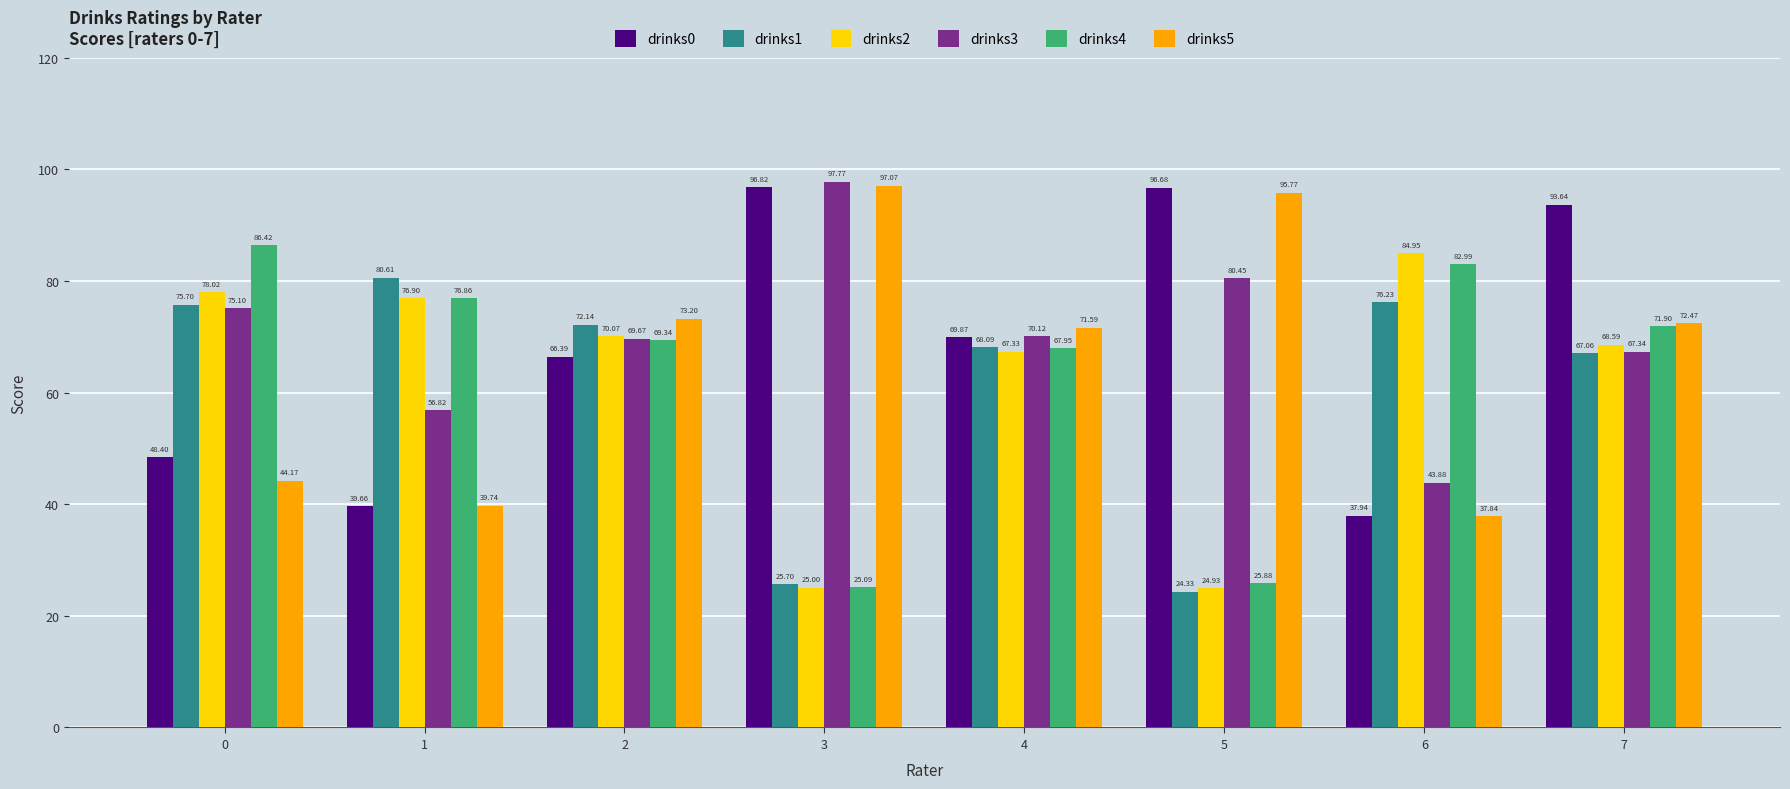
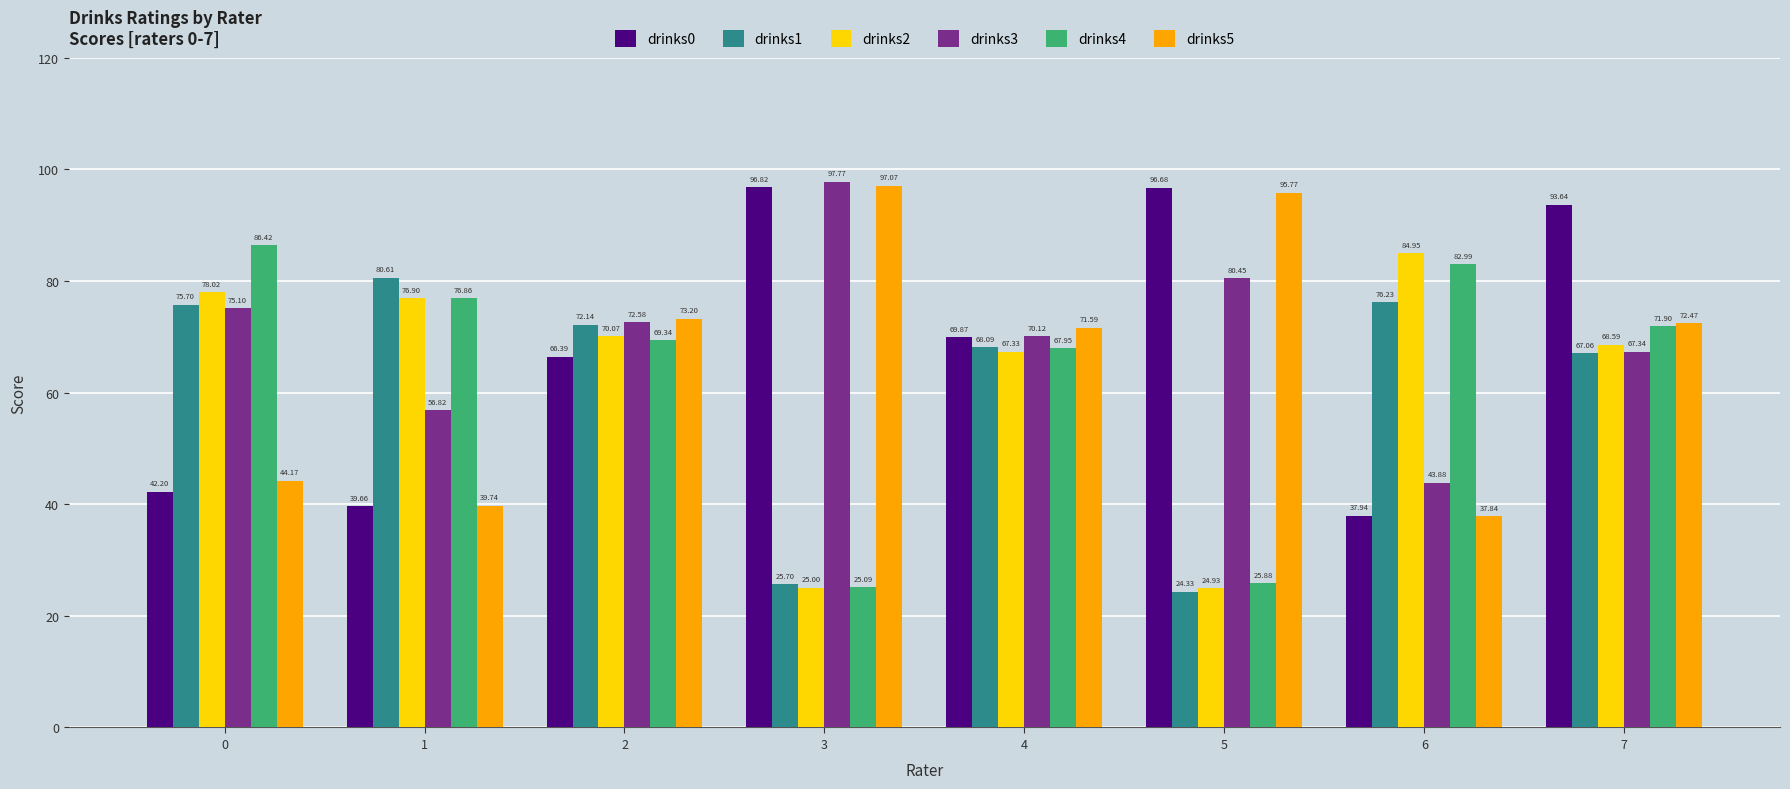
  {
    "drinks0": {
-     "0": 48.40,
+     "0": 42.20,
      "1": 39.66,
      "2": 66.39,
      "3": 96.82,
      "4": 69.87,
      "5": 96.68,
      "6": 37.94,
      "7": 93.64
    },
    "drinks3": {
      "0": 75.10,
      "1": 56.82,
-     "2": 69.67,
+     "2": 72.58,
      "3": 97.77,
      "4": 70.12,
      "5": 80.45,
      "6": 43.88,
      "7": 67.34
    }
  }
